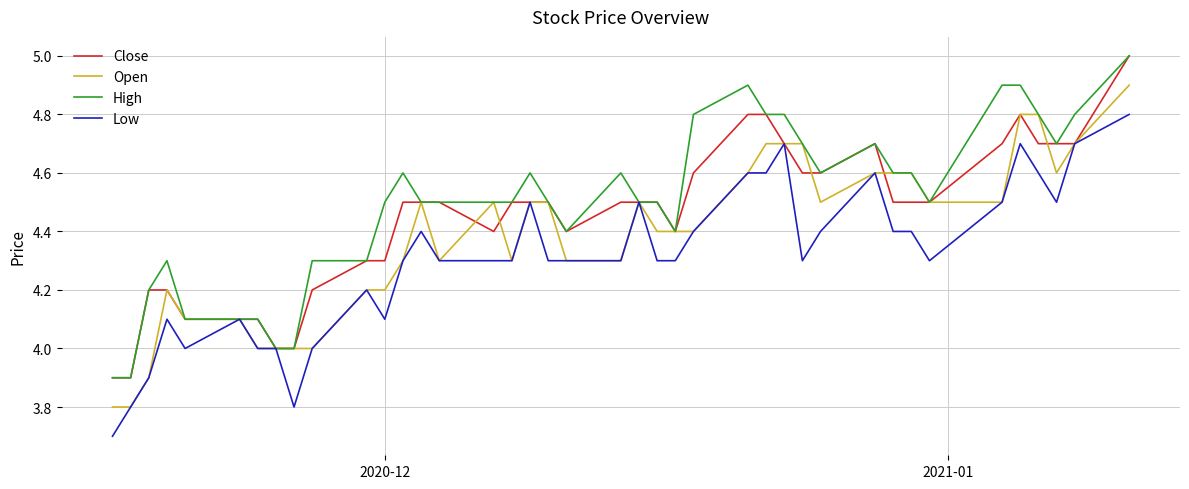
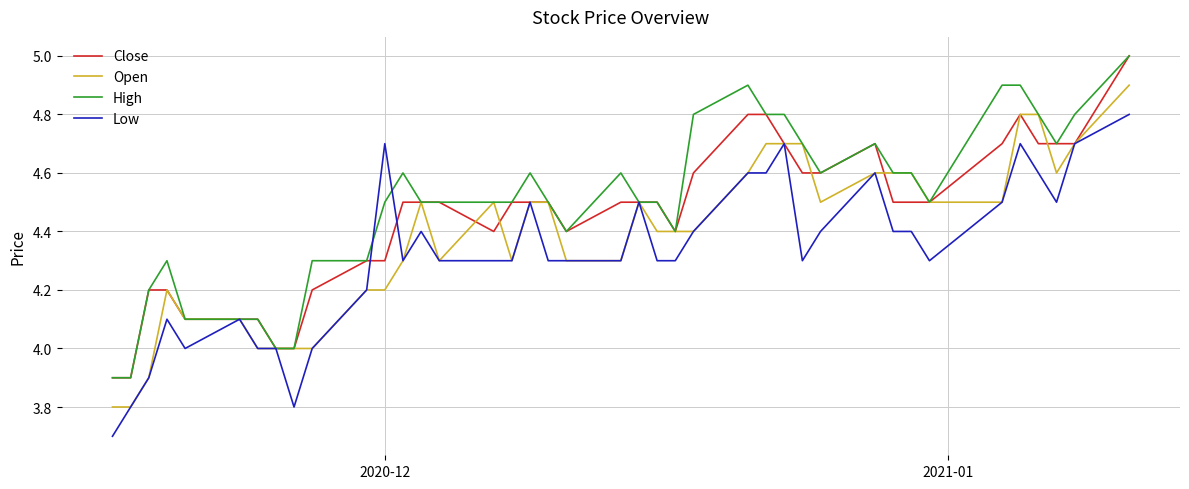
  {
    "Close": {
      "2020-12": 4.3
    },
    "Open": {
      "2020-12": 4.2
    },
    "High": {
      "2020-12": 4.5
    },
    "Low": {
-     "2020-12": 4.1
+     "2020-12": 4.7
    }
  }
